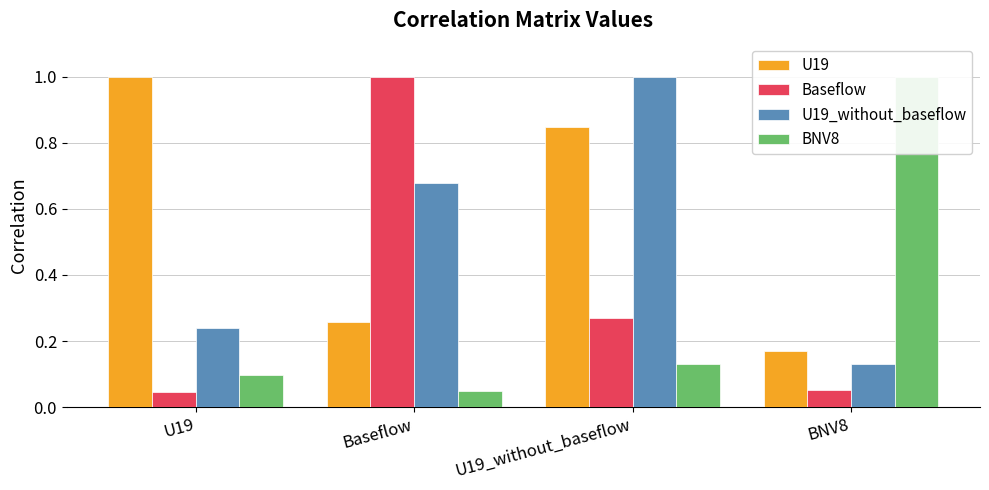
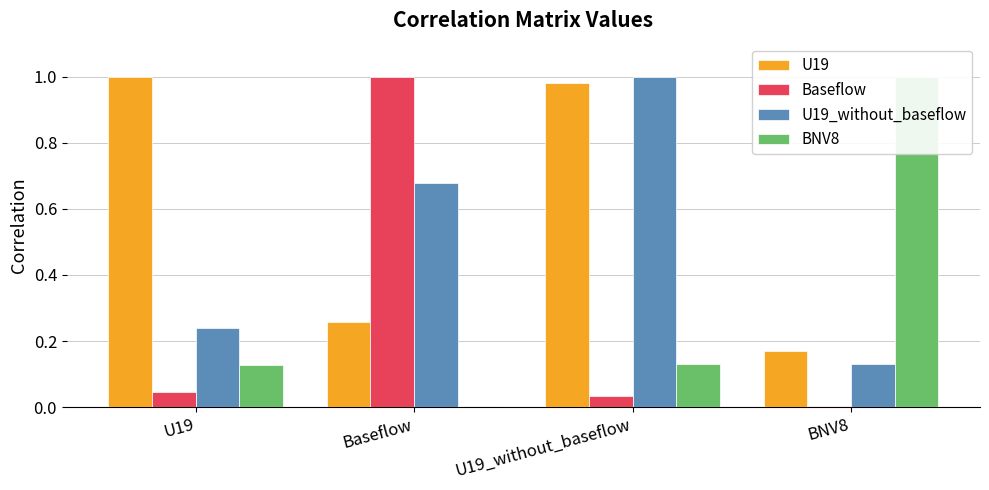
  {
    "U19": {
      "U19": 1.00,
      "Baseflow": 0.26,
-     "U19_without_baseflow": 0.85,
+     "U19_without_baseflow": 0.98,
      "BNV8": 0.17
    },
    "Baseflow": {
      "U19": 0.04,
      "Baseflow": 1.00,
-     "U19_without_baseflow": 0.27,
-     "BNV8": 0.05
+     "U19_without_baseflow": 0.03,
+     "BNV8": 0.00
    },
    "U19_without_baseflow": {
      "U19": 0.24,
      "Baseflow": 0.68,
      "U19_without_baseflow": 1.00,
      "BNV8": 0.13
    },
    "BNV8": {
-     "U19": 0.10,
-     "Baseflow": 0.05,
+     "U19": 0.13,
+     "Baseflow": 0.00,
      "U19_without_baseflow": 0.13
    }
  }
